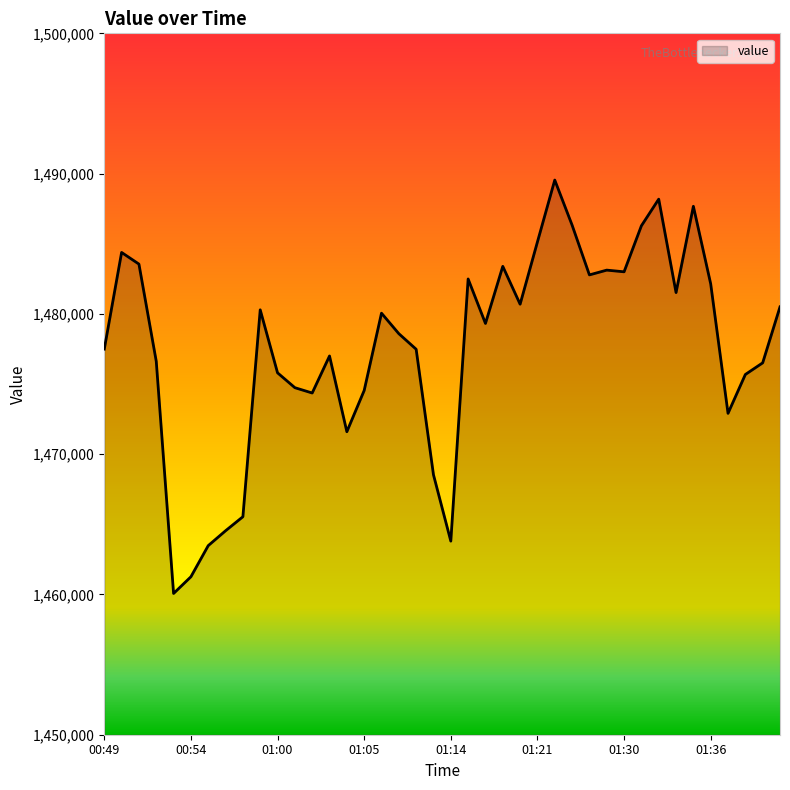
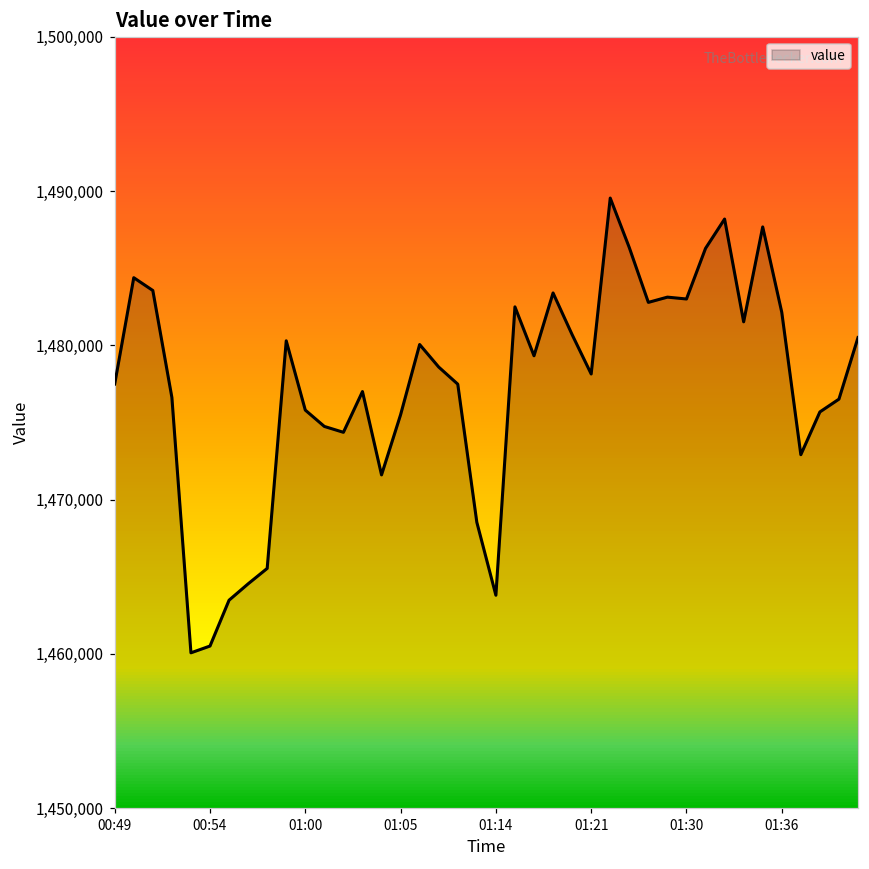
  {
    "00:49": "1,477,500",
-   "00:54": "1,461,300",
+   "00:54": "1,460,500",
    "01:00": "1,475,800",
-   "01:05": "1,474,500",
+   "01:05": "1,475,500",
    "01:14": "1,463,800",
-   "01:21": "1,485,100",
+   "01:21": "1,478,100",
    "01:30": "1,483,000",
    "01:36": "1,482,100"
  }
